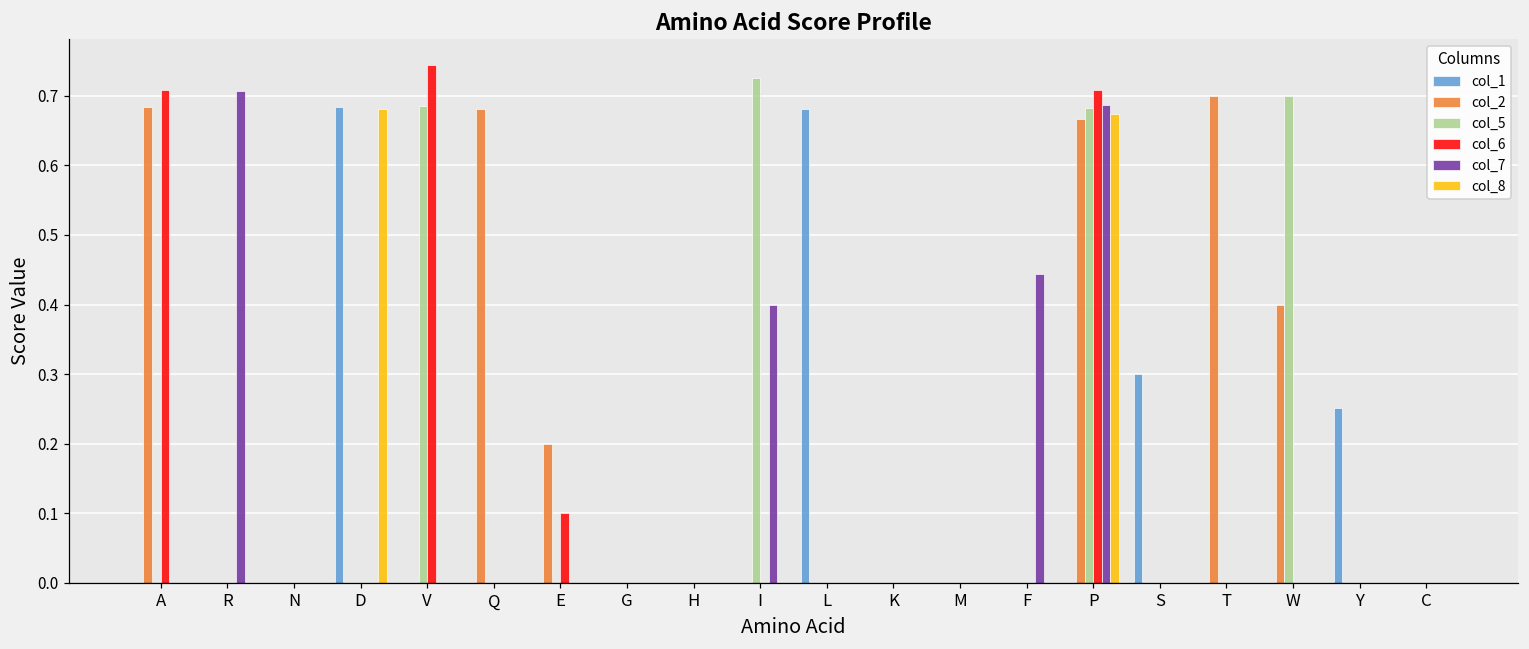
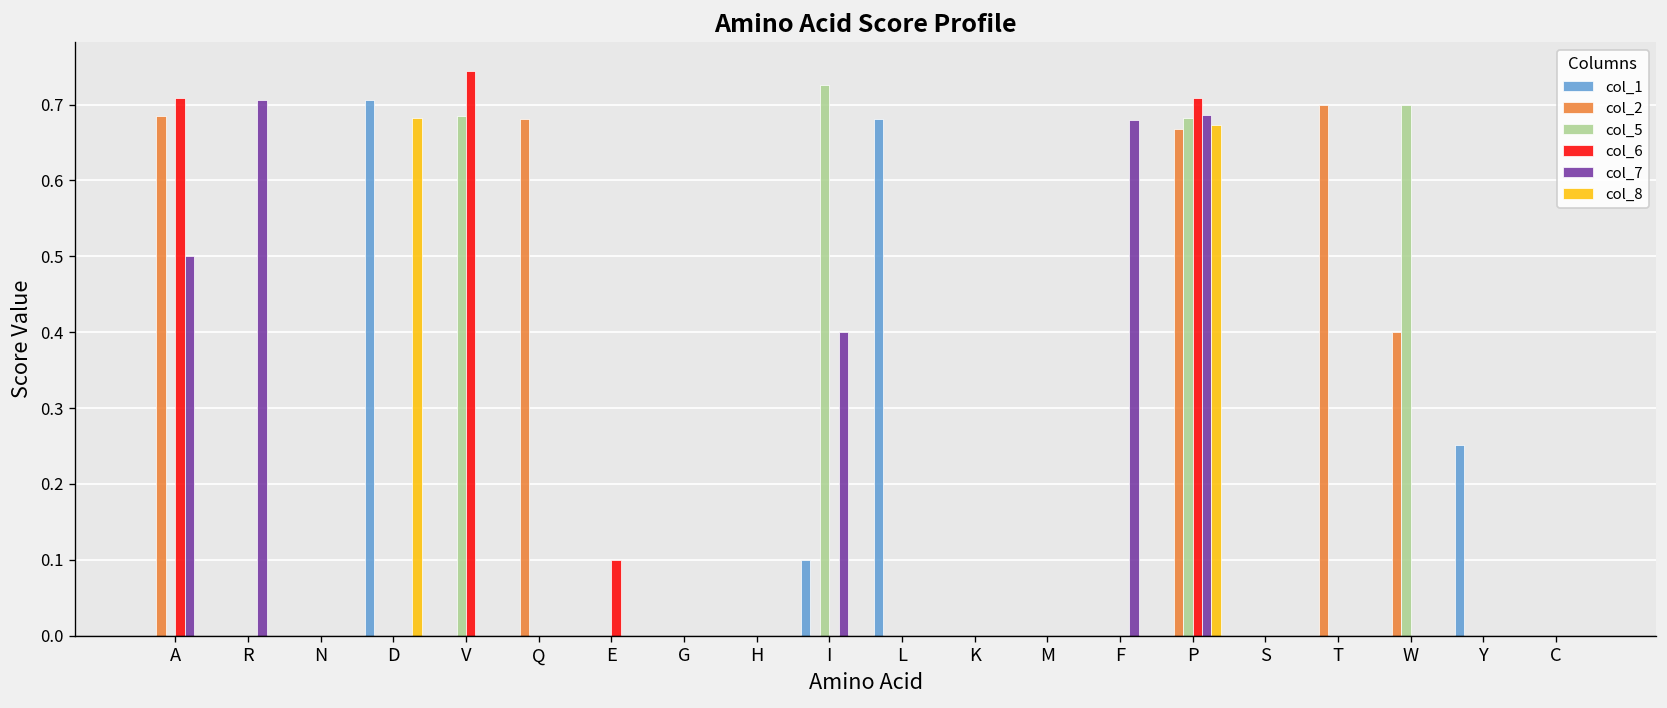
  {
    "col_1": {
      "A": 0.00,
      "R": 0.00,
      "N": 0.00,
-     "D": 0.68,
+     "D": 0.71,
      "V": 0.00,
      "Q": 0.00,
      "E": 0.00,
      "G": 0.00,
      "H": 0.00,
-     "I": 0.0,
+     "I": 0.1,
      "L": 0.68,
      "K": 0.00,
      "M": 0.00,
      "F": 0.00,
      "P": 0.00,
-     "S": 0.3,
+     "S": 0.0,
      "T": 0.00,
      "W": 0.00,
      "Y": 0.25,
      "C": 0.00
    },
    "col_2": {
      "A": 0.68,
      "R": 0.0,
      "N": 0.0,
      "D": 0.0,
      "V": 0.0,
      "Q": 0.68,
-     "E": 0.2,
+     "E": 0.0,
      "G": 0.0,
      "H": 0.0,
      "I": 0.0,
      "L": 0.0,
      "K": 0.0,
      "M": 0.0,
      "F": 0.0,
      "P": 0.67,
      "S": 0.0,
      "T": 0.7,
      "W": 0.4,
      "Y": 0.0,
      "C": 0.0
    },
    "col_5": {
      "A": 0.00,
      "R": 0.00,
      "N": 0.00,
      "D": 0.00,
      "V": 0.69,
      "Q": 0.00,
      "E": 0.00,
      "G": 0.00,
      "H": 0.00,
      "I": 0.73,
      "L": 0.00,
      "K": 0.00,
      "M": 0.00,
      "F": 0.00,
      "P": 0.68,
      "S": 0.00,
      "T": 0.00,
      "W": 0.70,
      "Y": 0.00,
      "C": 0.00
    },
    "col_6": {
      "A": 0.71,
      "R": 0.00,
      "N": 0.00,
      "D": 0.00,
      "V": 0.74,
      "Q": 0.00,
      "E": 0.10,
      "G": 0.00,
      "H": 0.00,
      "I": 0.00,
      "L": 0.00,
      "K": 0.00,
      "M": 0.00,
      "F": 0.00,
      "P": 0.71,
      "S": 0.00,
      "T": 0.00,
      "W": 0.00,
      "Y": 0.00,
      "C": 0.00
    },
    "col_7": {
-     "A": 0.0,
+     "A": 0.5,
      "R": 0.71,
      "N": 0.00,
      "D": 0.00,
      "V": 0.00,
      "Q": 0.00,
      "E": 0.00,
      "G": 0.00,
      "H": 0.00,
      "I": 0.40,
      "L": 0.00,
      "K": 0.00,
      "M": 0.00,
-     "F": 0.44,
+     "F": 0.68,
      "P": 0.69,
      "S": 0.00,
      "T": 0.00,
      "W": 0.00,
      "Y": 0.00,
      "C": 0.00
    },
    "col_8": {
      "A": 0.00,
      "R": 0.00,
      "N": 0.00,
      "D": 0.68,
      "V": 0.00,
      "Q": 0.00,
      "E": 0.00,
      "G": 0.00,
      "H": 0.00,
      "I": 0.00,
      "L": 0.00,
      "K": 0.00,
      "M": 0.00,
      "F": 0.00,
      "P": 0.67,
      "S": 0.00,
      "T": 0.00,
      "W": 0.00,
      "Y": 0.00,
      "C": 0.00
    }
  }
